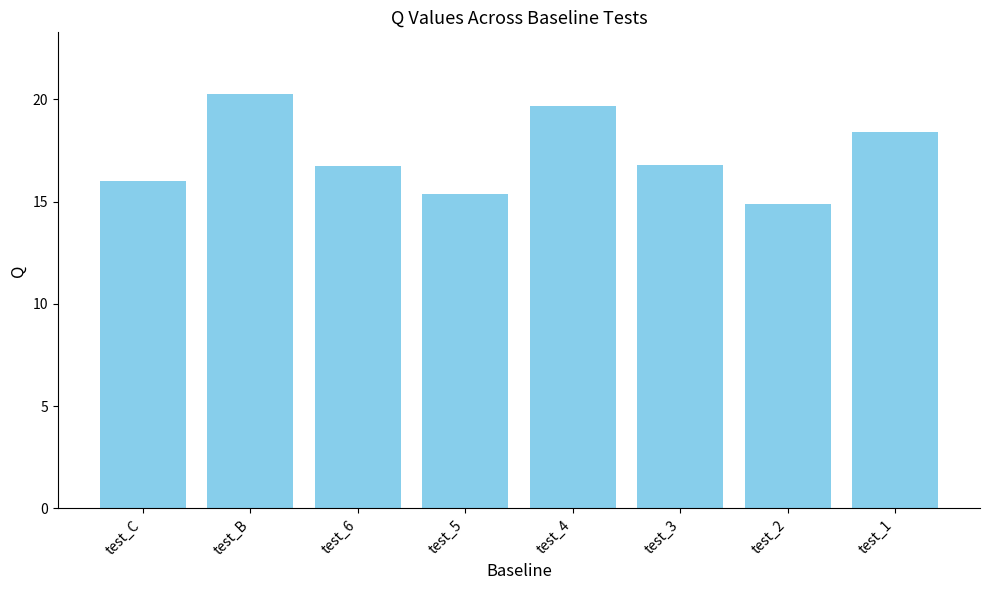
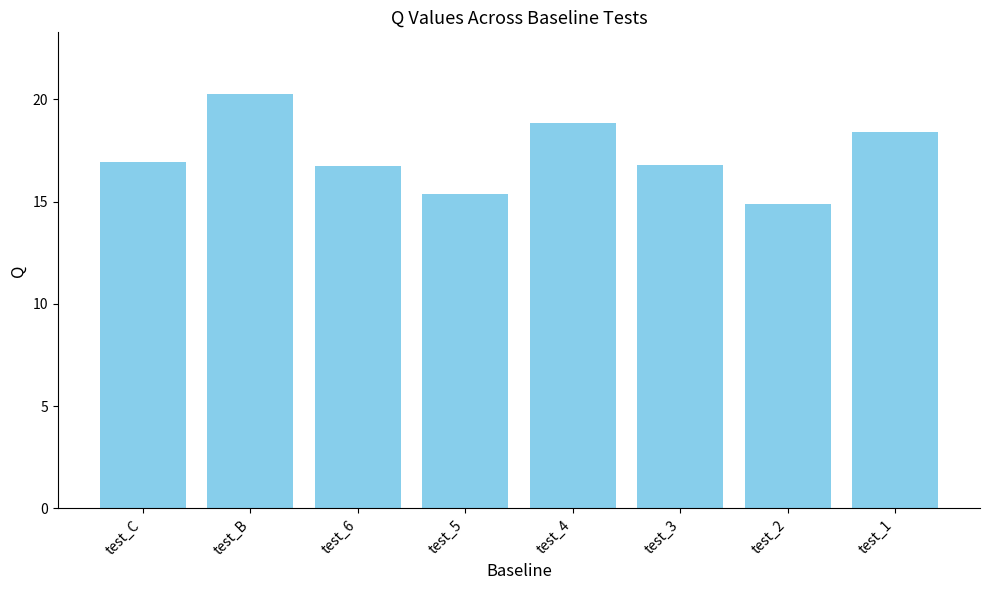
  {
-   "test_C": 16.0,
+   "test_C": 17.0,
    "test_B": 20.2,
    "test_6": 16.7,
    "test_5": 15.4,
-   "test_4": 19.7,
+   "test_4": 18.9,
    "test_3": 16.8,
    "test_2": 14.9,
    "test_1": 18.4
  }
